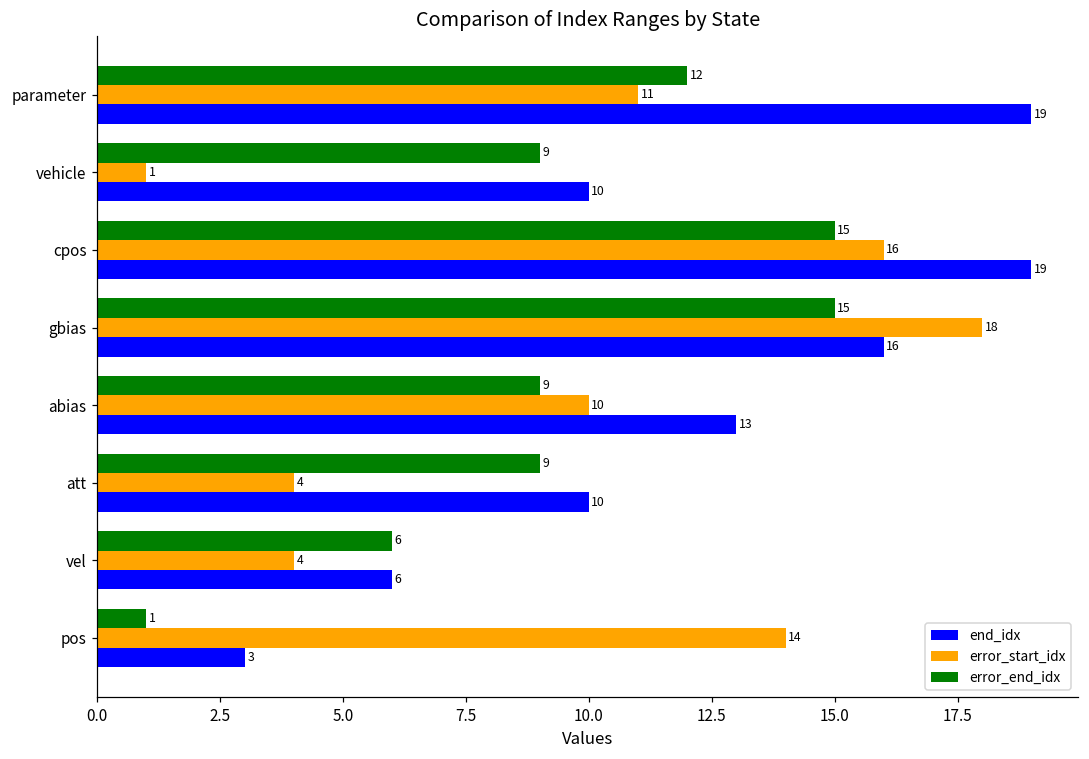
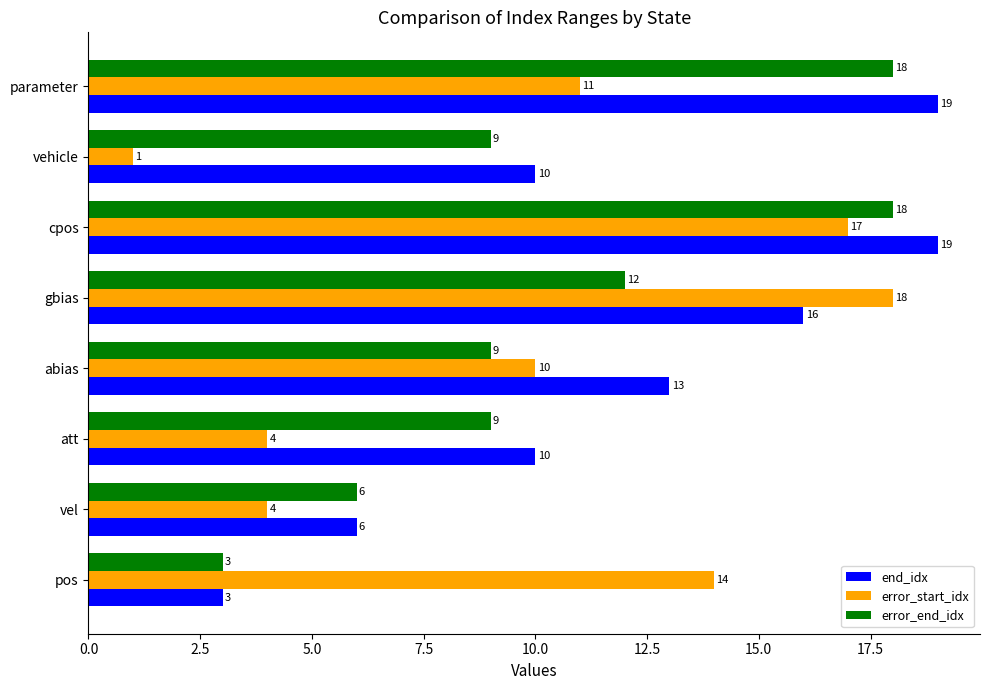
  {
    "end_idx": {
      "parameter": 19,
      "vehicle": 10,
      "cpos": 19,
      "gbias": 16,
      "abias": 13,
      "att": 10,
      "vel": 6,
      "pos": 3
    },
    "error_start_idx": {
      "parameter": 11,
      "vehicle": 1,
-     "cpos": 16,
+     "cpos": 17,
      "gbias": 18,
      "abias": 10,
      "att": 4,
      "vel": 4,
      "pos": 14
    },
    "error_end_idx": {
-     "parameter": 12,
+     "parameter": 18,
      "vehicle": 9,
-     "cpos": 15,
-     "gbias": 15,
+     "cpos": 18,
+     "gbias": 12,
      "abias": 9,
      "att": 9,
      "vel": 6,
-     "pos": 1
+     "pos": 3
    }
  }
